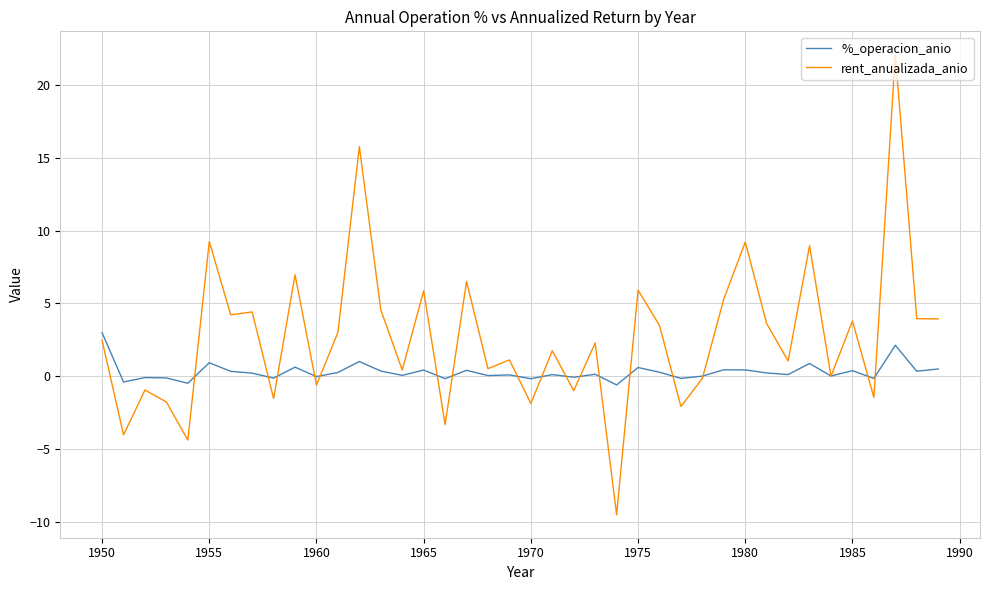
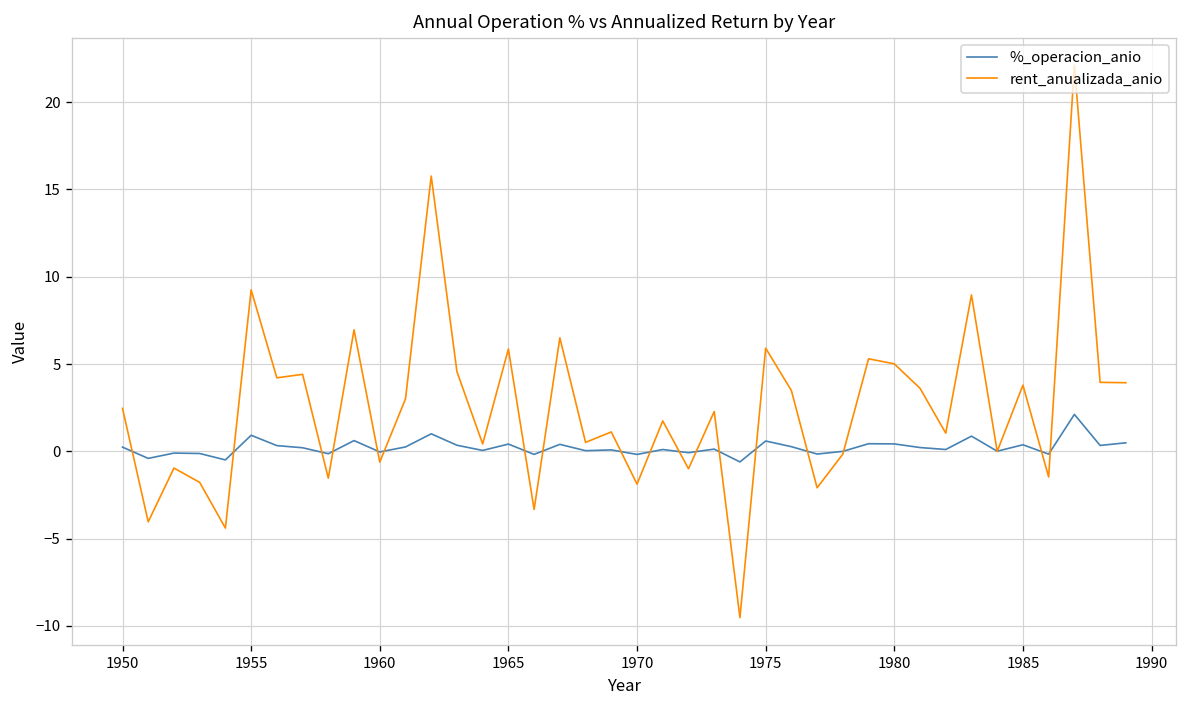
  {
    "%_operacion_anio": {
-     "1950": 3.0,
+     "1950": 0.2,
      "1955": 0.9,
      "1960": 0.0,
      "1965": 0.4,
      "1970": -0.2,
      "1975": 0.6,
      "1980": 0.4,
      "1985": 0.4
    },
    "rent_anualizada_anio": {
      "1950": 2.5,
      "1955": 9.3,
      "1960": -0.6,
      "1965": 5.9,
      "1970": -1.9,
      "1975": 5.9,
-     "1980": 9.2,
+     "1980": 5.0,
      "1985": 3.8
    }
  }
